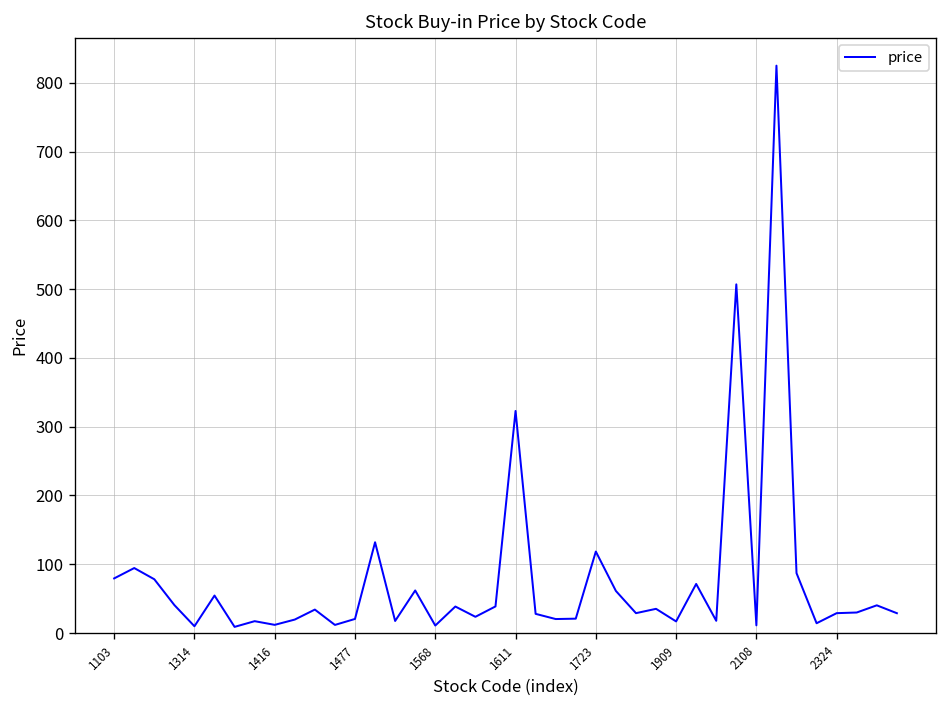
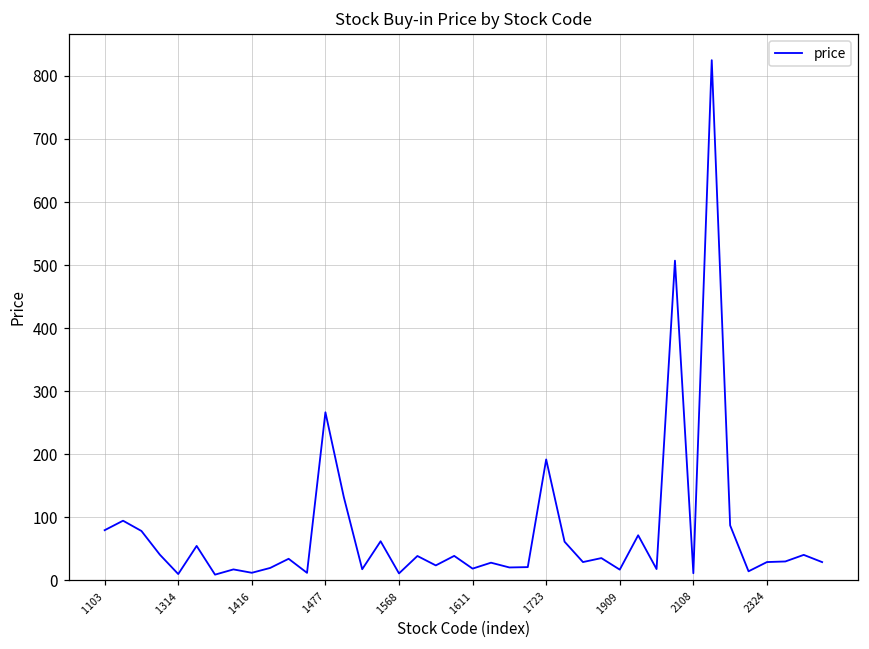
  {
    "1103": 80,
    "1314": 10,
    "1416": 10,
-   "1477": 20,
+   "1477": 270,
    "1568": 10,
-   "1611": 320,
-   "1723": 120,
+   "1611": 20,
+   "1723": 190,
    "1909": 20,
    "2108": 10,
    "2324": 30
  }
